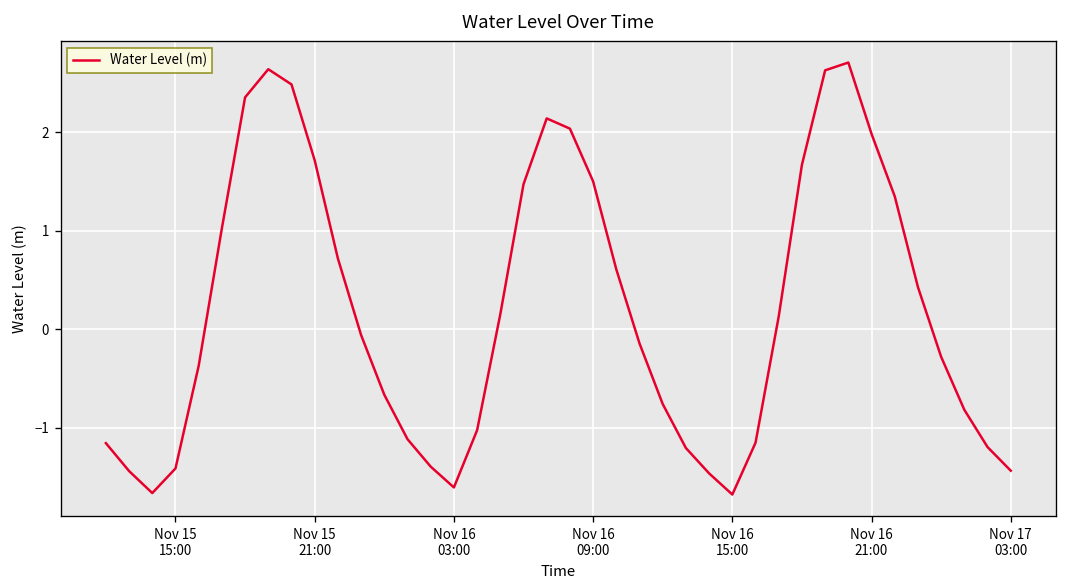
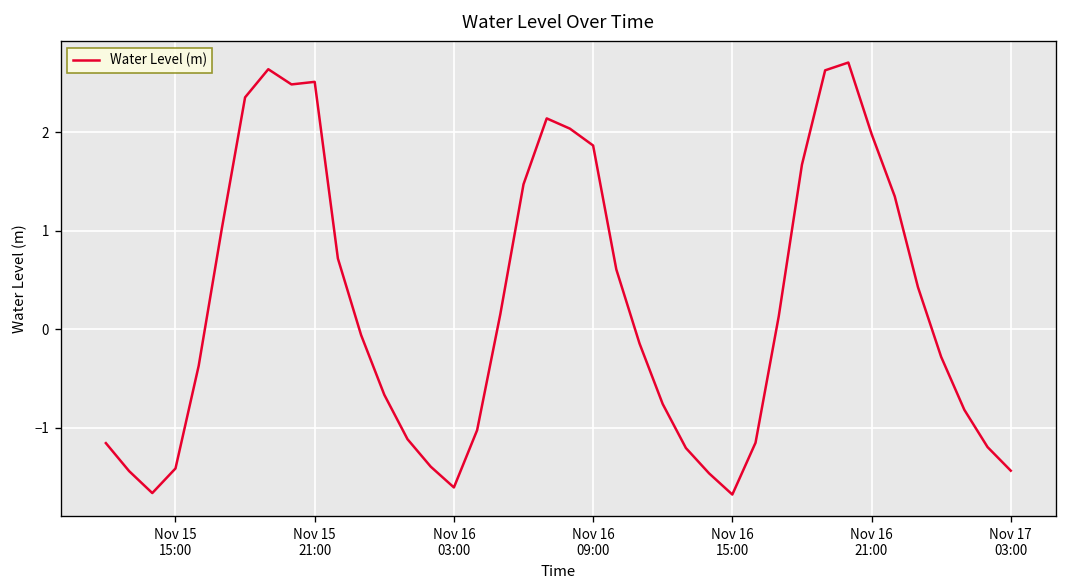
  {
    "Nov 15 15:00": -1.4,
-   "Nov 15 21:00": 1.7,
+   "Nov 15 21:00": 2.5,
    "Nov 16 03:00": -1.6,
-   "Nov 16 09:00": 1.5,
+   "Nov 16 09:00": 1.9,
    "Nov 16 15:00": -1.7,
    "Nov 16 21:00": 2.0,
    "Nov 17 03:00": -1.4
  }
